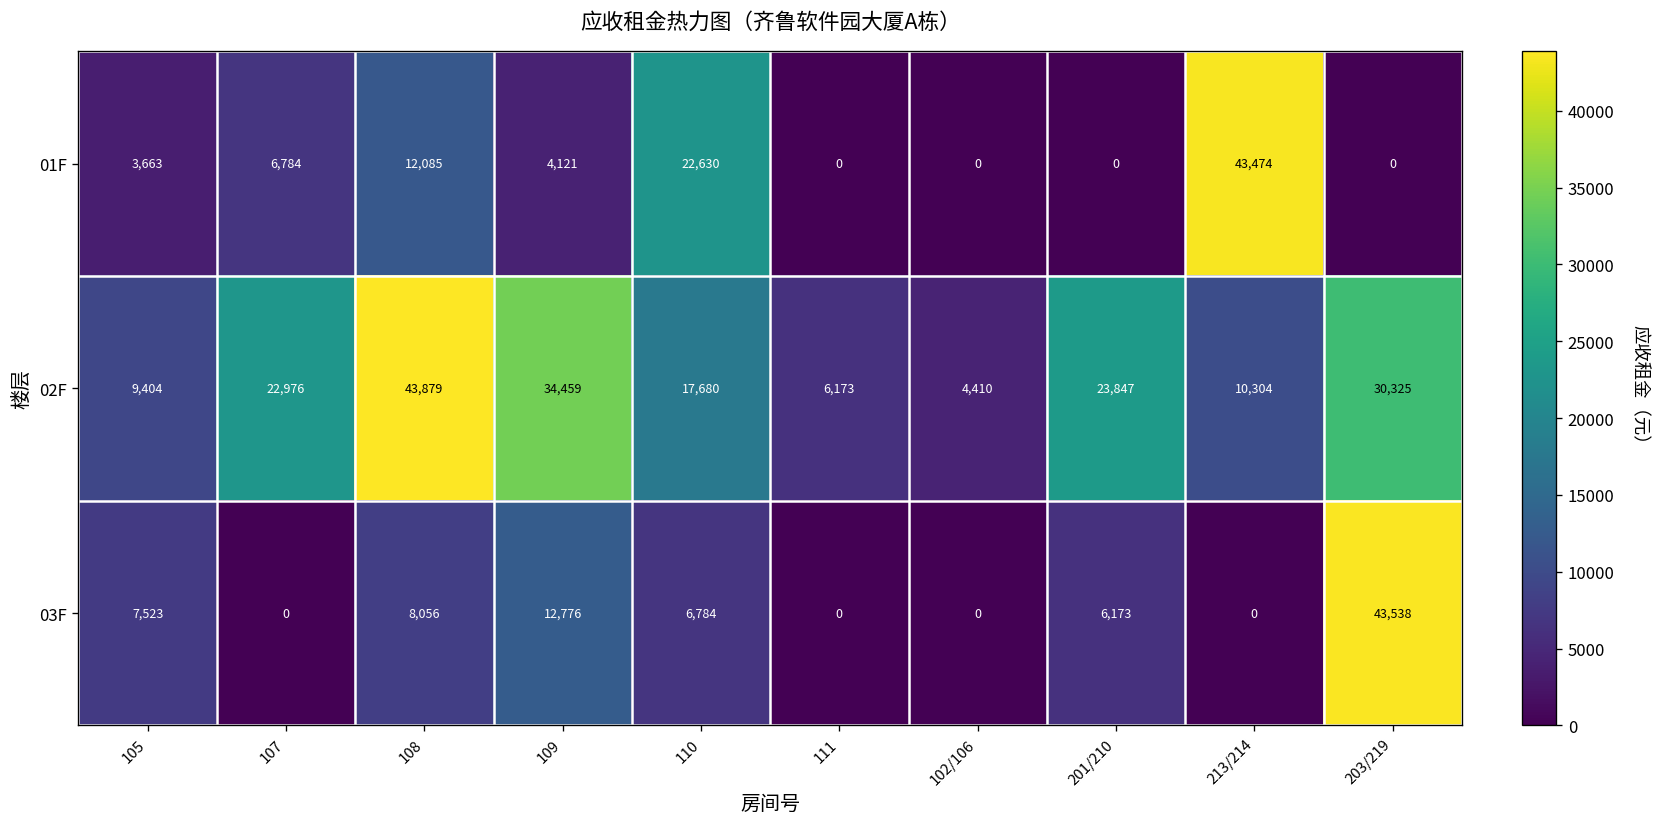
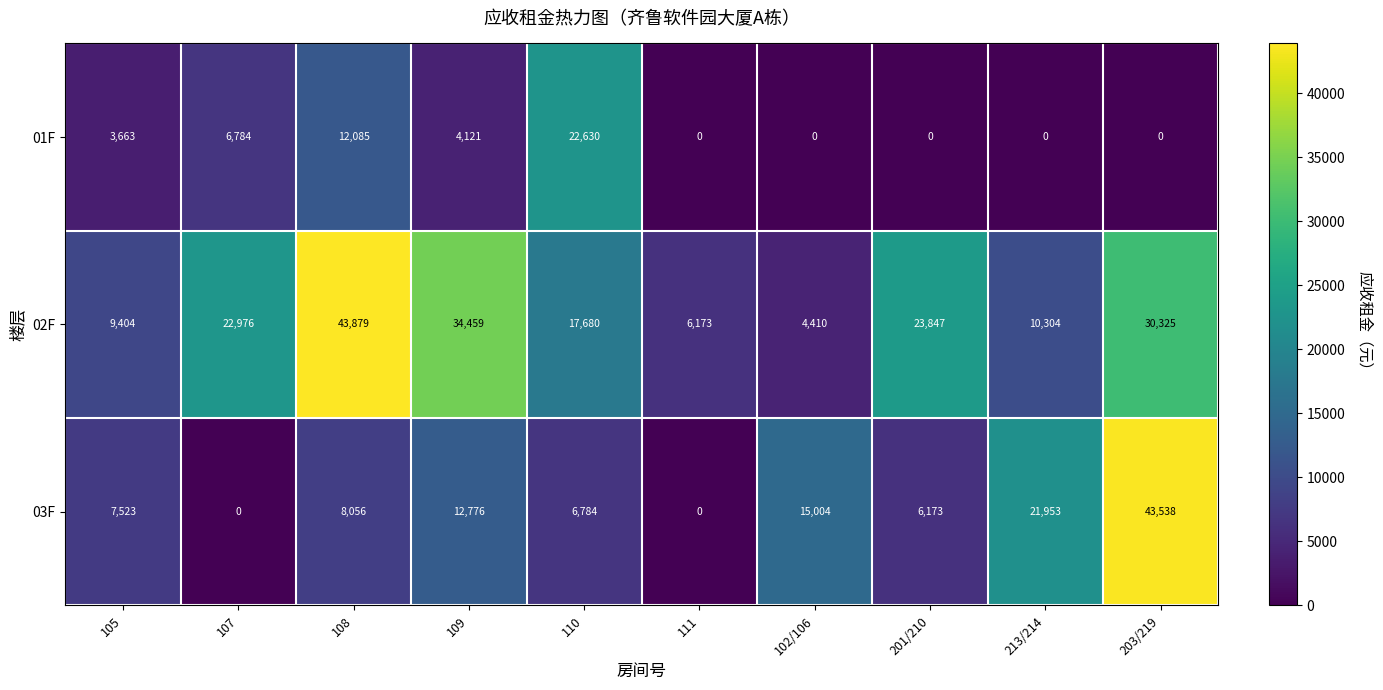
  {
    "01F": {
      "105": "3,663",
      "107": "6,784",
      "108": "12,085",
      "109": "4,121",
      "110": "22,630",
      "111": "0",
      "102/106": "0",
      "201/210": "0",
-     "213/214": "43,474",
+     "213/214": "0",
      "203/219": "0"
    },
    "02F": {
      "105": "9,404",
      "107": "22,976",
      "108": "43,879",
      "109": "34,459",
      "110": "17,680",
      "111": "6,173",
      "102/106": "4,410",
      "201/210": "23,847",
      "213/214": "10,304",
      "203/219": "30,325"
    },
    "03F": {
      "105": "7,523",
      "107": "0",
      "108": "8,056",
      "109": "12,776",
      "110": "6,784",
      "111": "0",
-     "102/106": "0",
+     "102/106": "15,004",
      "201/210": "6,173",
-     "213/214": "0",
+     "213/214": "21,953",
      "203/219": "43,538"
    }
  }
